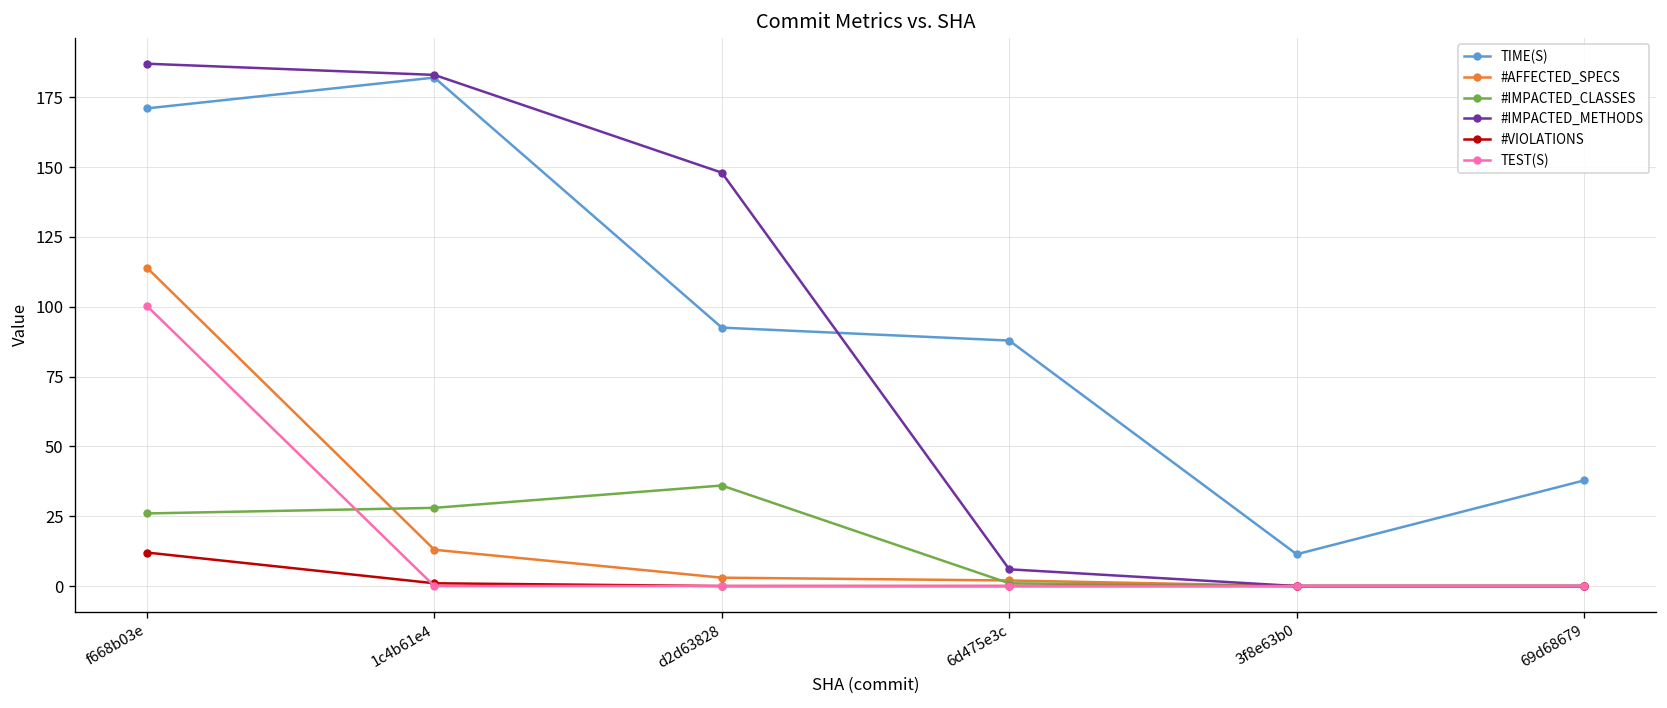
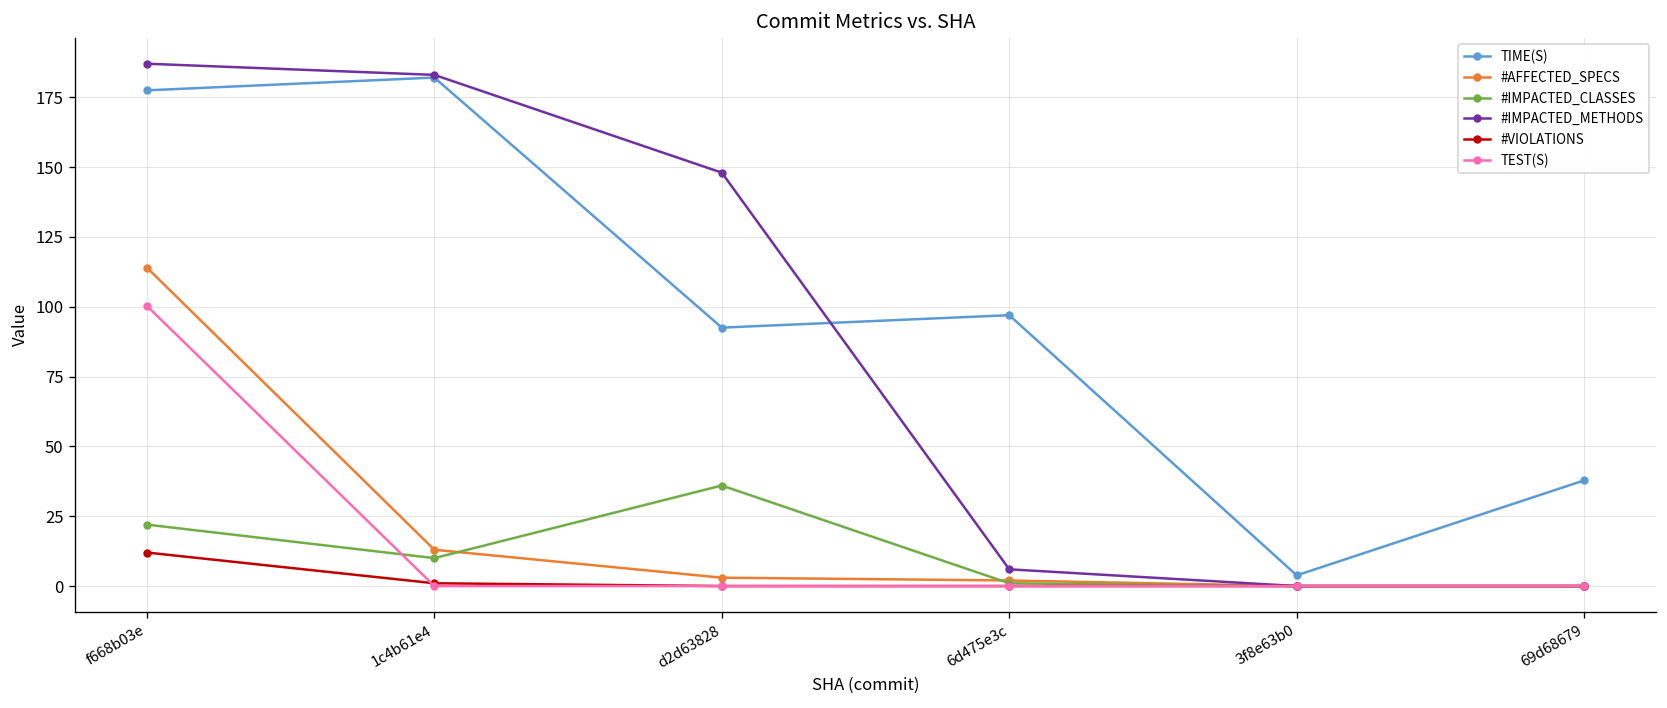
  {
    "TIME(S)": {
-     "f668b03e": 171,
+     "f668b03e": 177,
      "d2d63828": 93,
-     "6d475e3c": 88,
-     "3f8e63b0": 11,
+     "6d475e3c": 97,
+     "3f8e63b0": 4,
      "69d68679": 38
    },
    "#AFFECTED_SPECS": {
      "f668b03e": 114,
      "1c4b61e4": 13,
      "d2d63828": 3
    },
    "#IMPACTED_CLASSES": {
-     "f668b03e": 26,
-     "1c4b61e4": 28,
+     "f668b03e": 22,
+     "1c4b61e4": 10,
      "d2d63828": 36
    },
    "#IMPACTED_METHODS": {
      "f668b03e": 187,
      "d2d63828": 148,
      "6d475e3c": 6
    },
    "#VIOLATIONS": {
      "f668b03e": 12
    },
    "TEST(S)": {
      "f668b03e": 100
    }
  }
